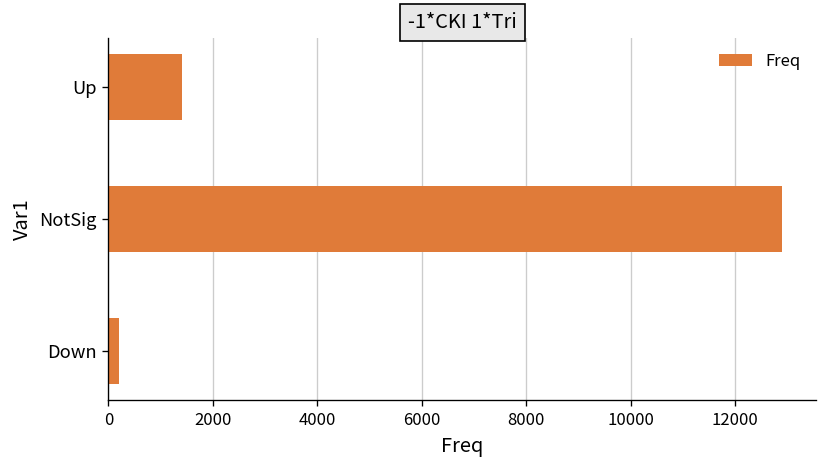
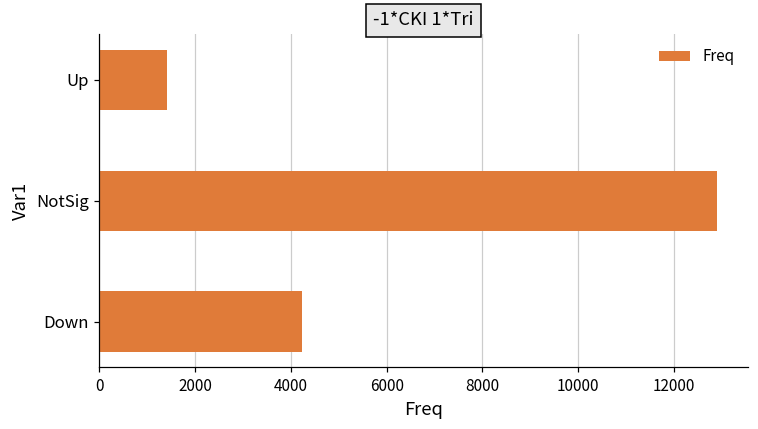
  {
    "Up": 1400,
    "NotSig": 12900,
-   "Down": 200
+   "Down": 4200
  }
